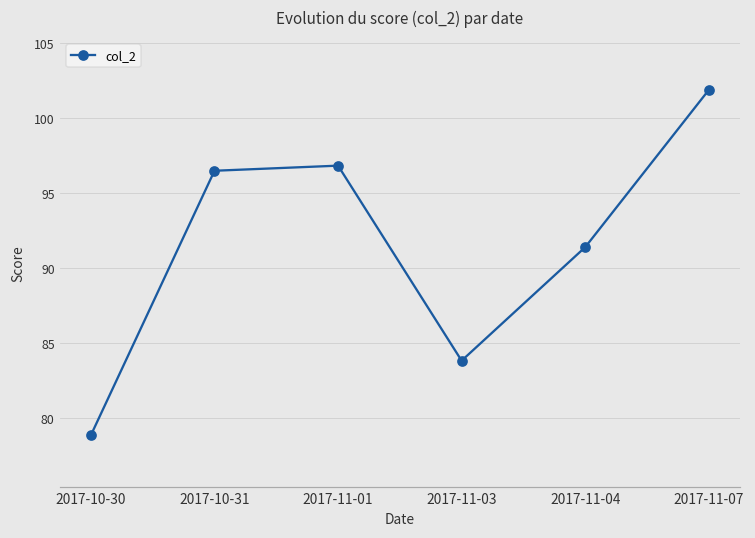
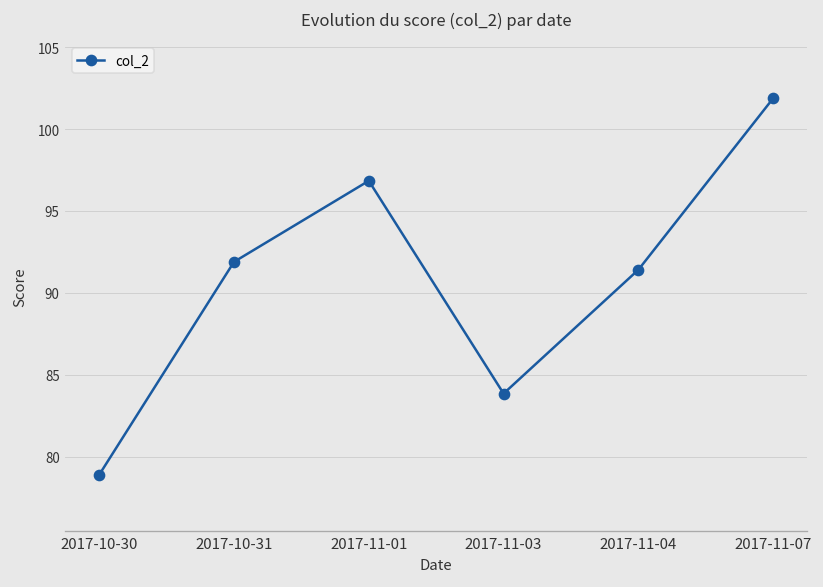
  {
    "2017-10-30": 78.9,
-   "2017-10-31": 96.5,
+   "2017-10-31": 91.9,
    "2017-11-01": 96.8,
    "2017-11-03": 83.9,
    "2017-11-04": 91.4,
    "2017-11-07": 101.9
  }
